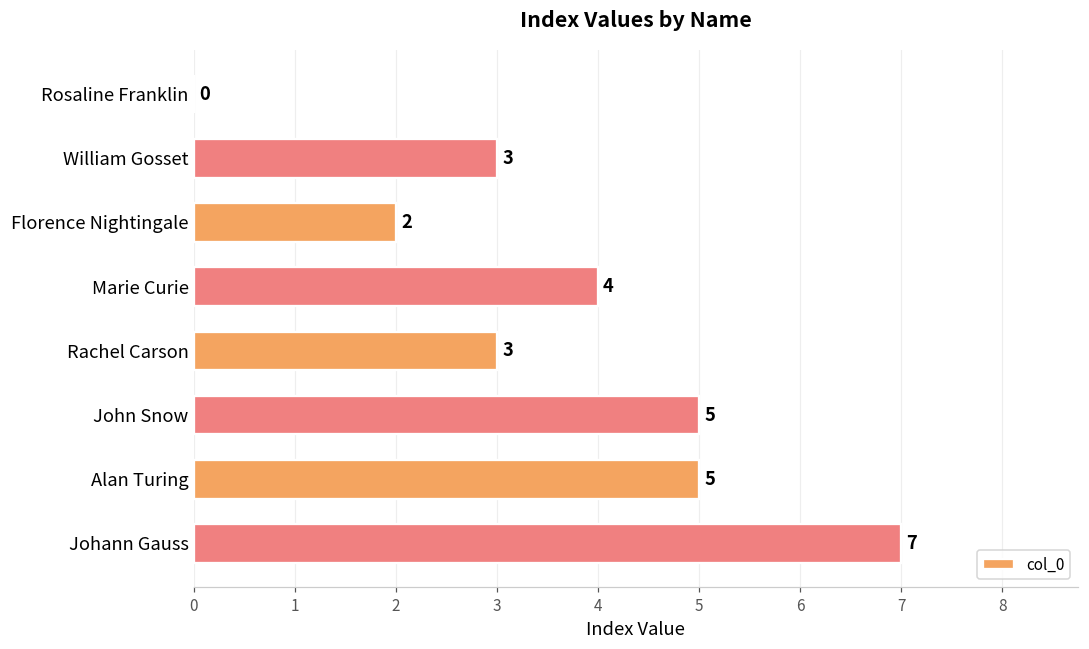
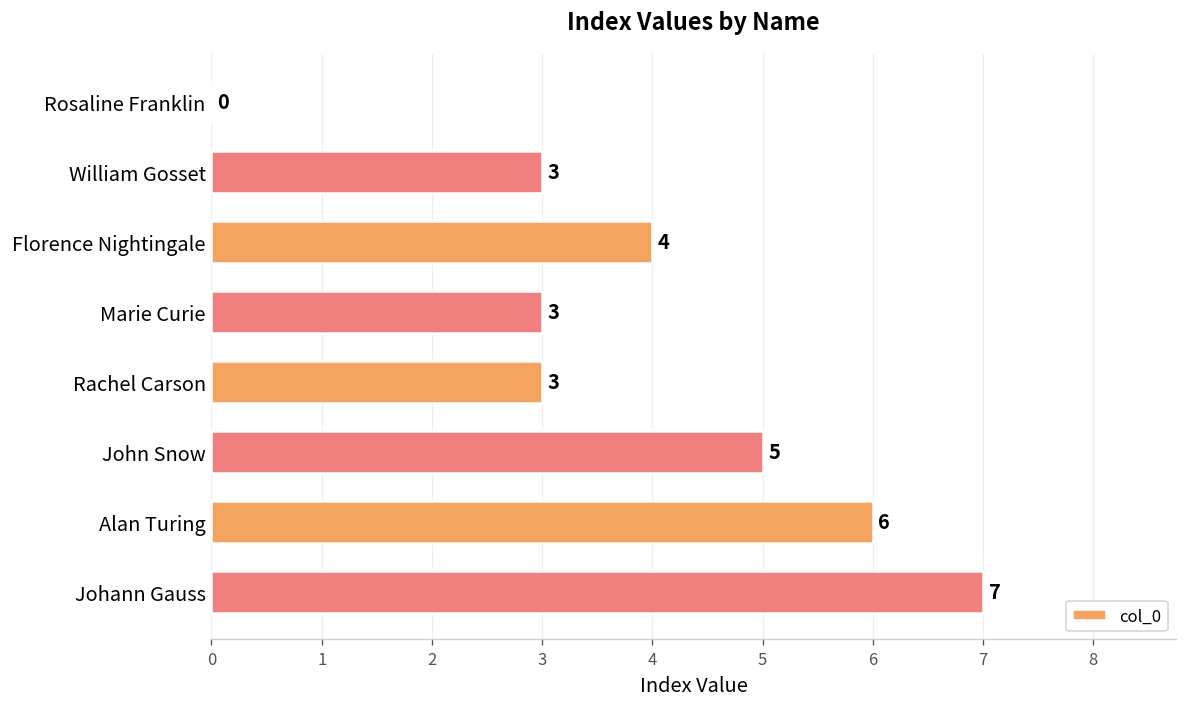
  {
    "Rosaline Franklin": 0,
    "William Gosset": 3,
-   "Florence Nightingale": 2,
-   "Marie Curie": 4,
+   "Florence Nightingale": 4,
+   "Marie Curie": 3,
    "Rachel Carson": 3,
    "John Snow": 5,
-   "Alan Turing": 5,
+   "Alan Turing": 6,
    "Johann Gauss": 7
  }
